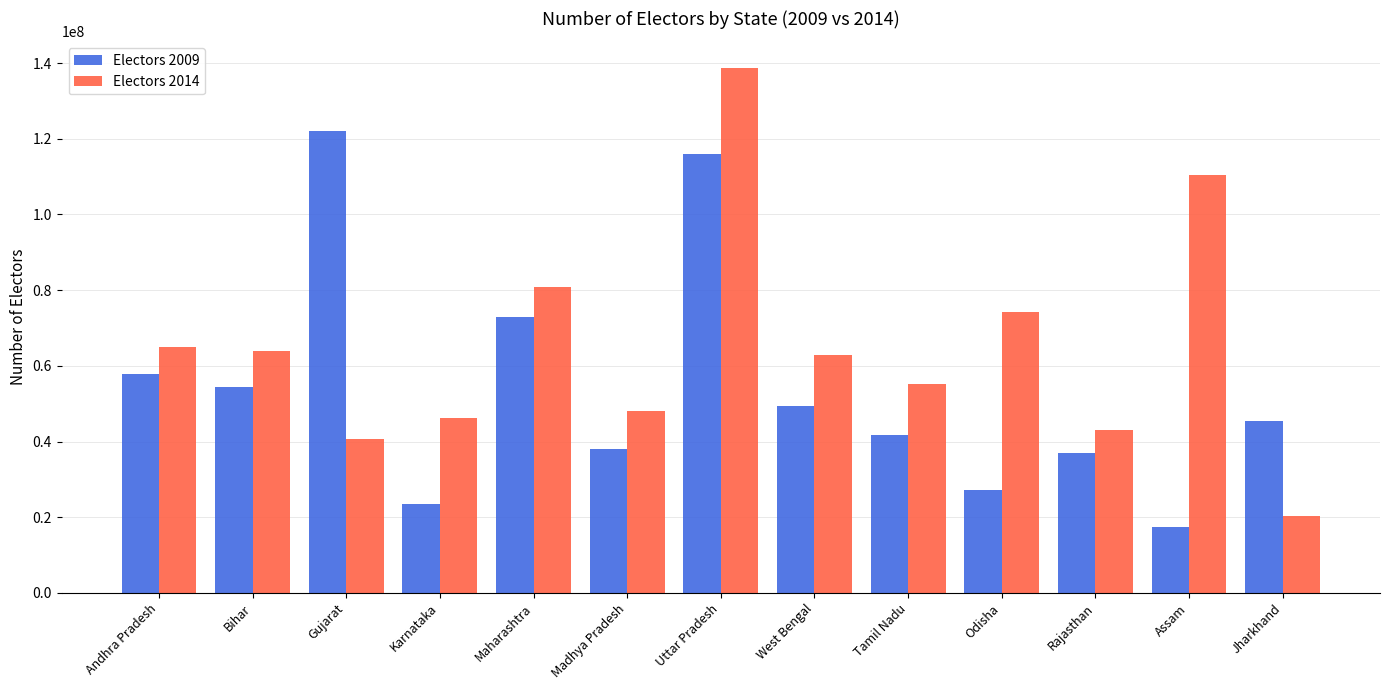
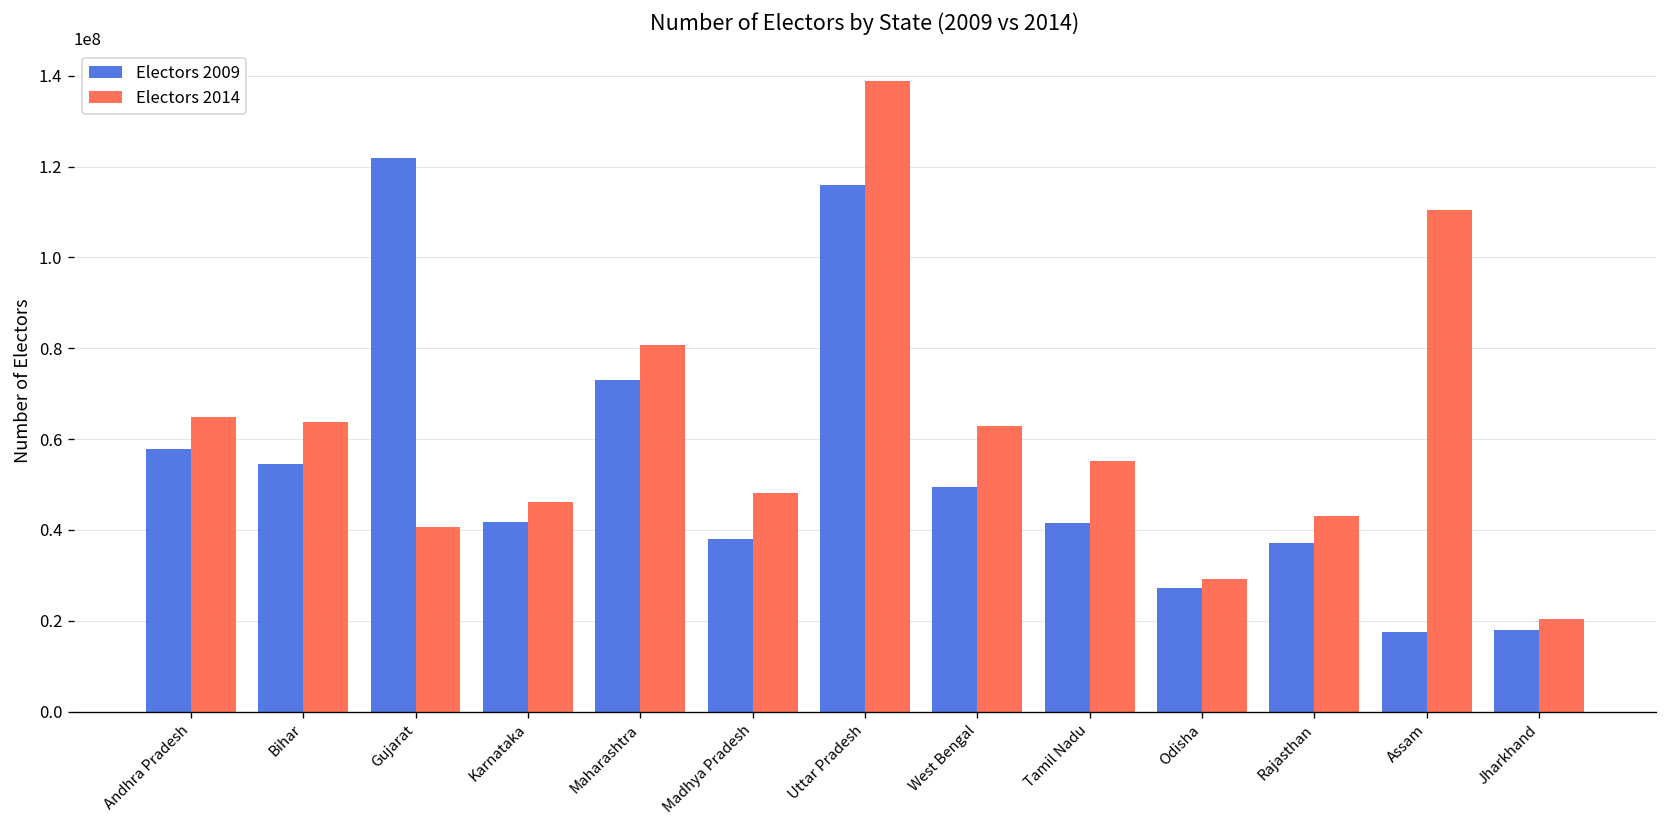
  {
    "Electors 2009": {
      "Andhra Pradesh": 58000000,
      "Bihar": 55000000,
      "Gujarat": 122000000,
-     "Karnataka": 23000000,
+     "Karnataka": 42000000,
      "Maharashtra": 73000000,
      "Madhya Pradesh": 38000000,
      "Uttar Pradesh": 116000000,
      "West Bengal": 49000000,
      "Tamil Nadu": 42000000,
      "Odisha": 27000000,
      "Rajasthan": 37000000,
      "Assam": 17000000,
-     "Jharkhand": 45000000
+     "Jharkhand": 18000000
    },
    "Electors 2014": {
      "Andhra Pradesh": 65000000,
      "Bihar": 64000000,
      "Gujarat": 41000000,
      "Karnataka": 46000000,
      "Maharashtra": 81000000,
      "Madhya Pradesh": 48000000,
      "Uttar Pradesh": 139000000,
      "West Bengal": 63000000,
      "Tamil Nadu": 55000000,
-     "Odisha": 74000000,
+     "Odisha": 29000000,
      "Rajasthan": 43000000,
      "Assam": 110000000,
      "Jharkhand": 20000000
    }
  }
